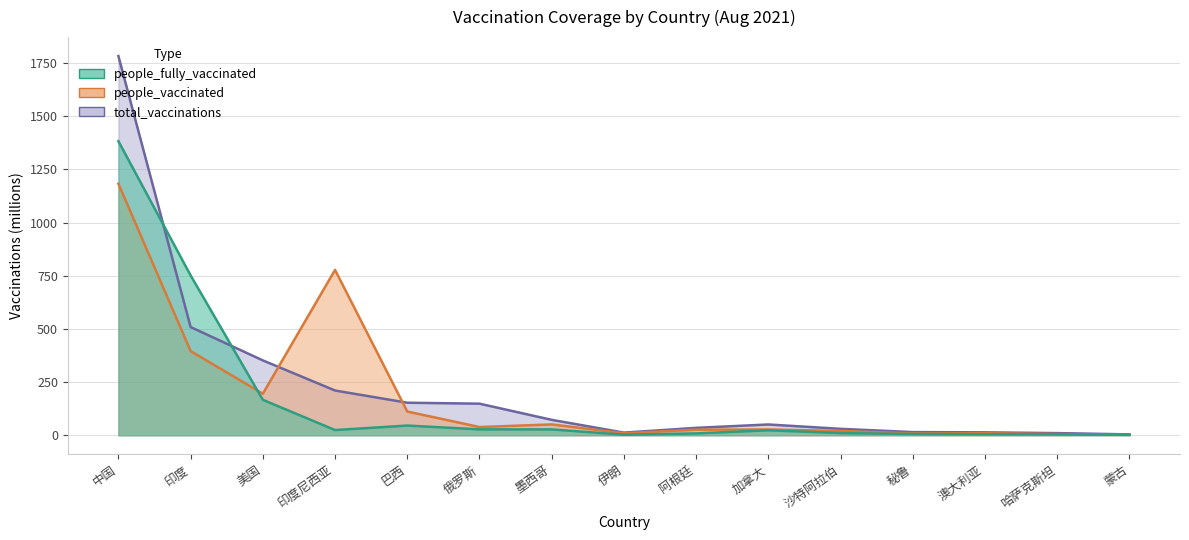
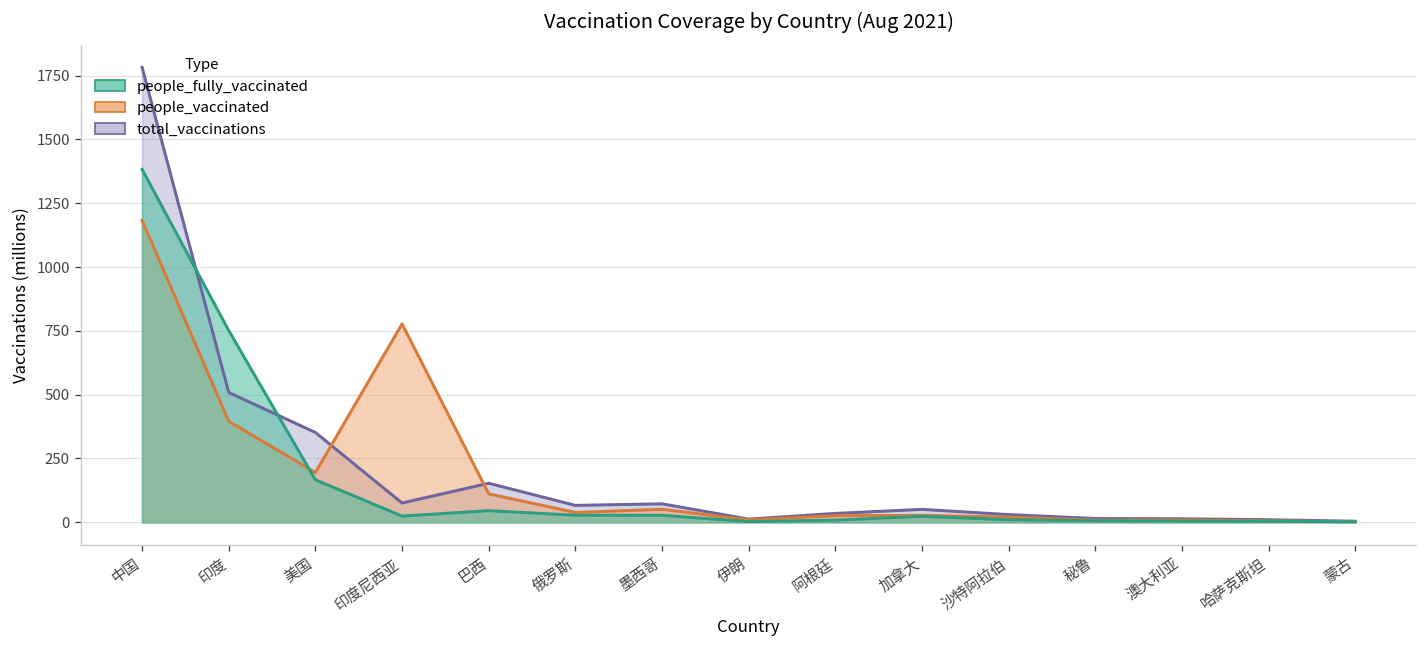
  {
    "total_vaccinations": {
      "中国": 1780,
      "印度": 510,
      "美国": 350,
-     "印度尼西亚": 210,
+     "印度尼西亚": 80,
      "巴西": 150,
-     "俄罗斯": 150,
+     "俄罗斯": 70,
      "墨西哥": 70,
      "加拿大": 50
    },
    "people_vaccinated": {
      "中国": 1180,
      "印度": 400,
      "美国": 200,
      "印度尼西亚": 780,
      "巴西": 110,
      "墨西哥": 50
    },
    "people_fully_vaccinated": {
      "中国": 1380,
      "印度": 750,
      "美国": 170,
      "印度尼西亚": 20,
      "巴西": 50,
      "墨西哥": 30,
      "阿根廷": 10
    }
  }
